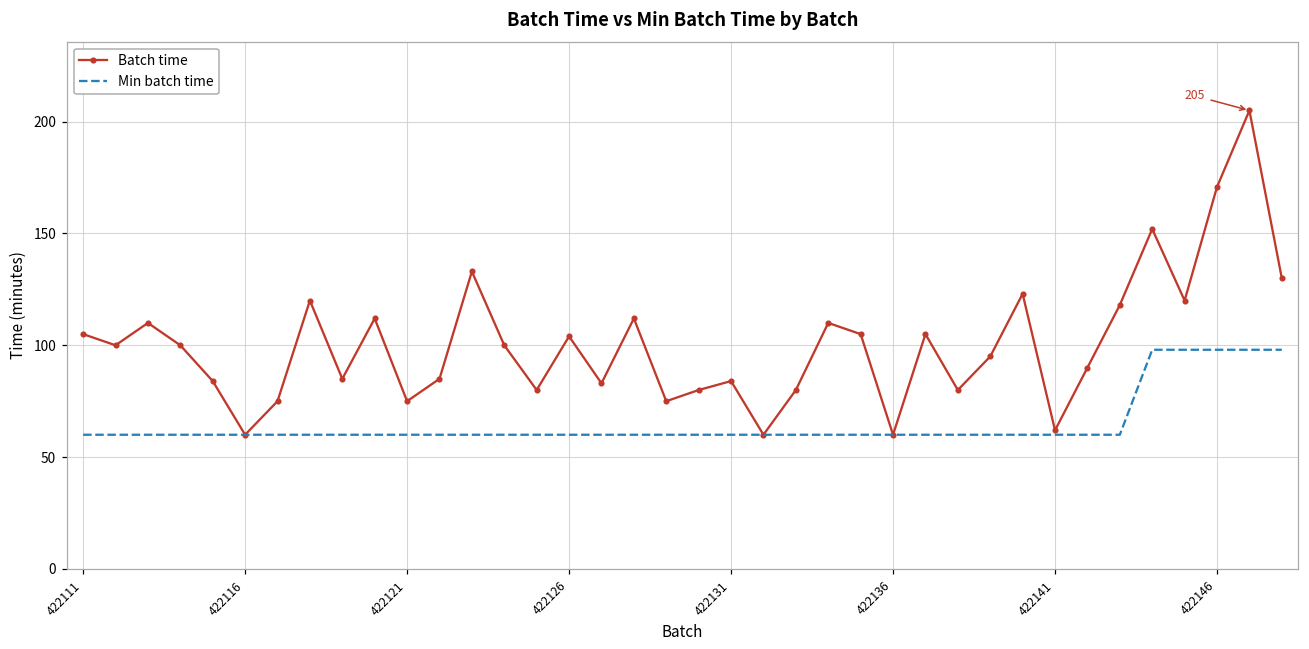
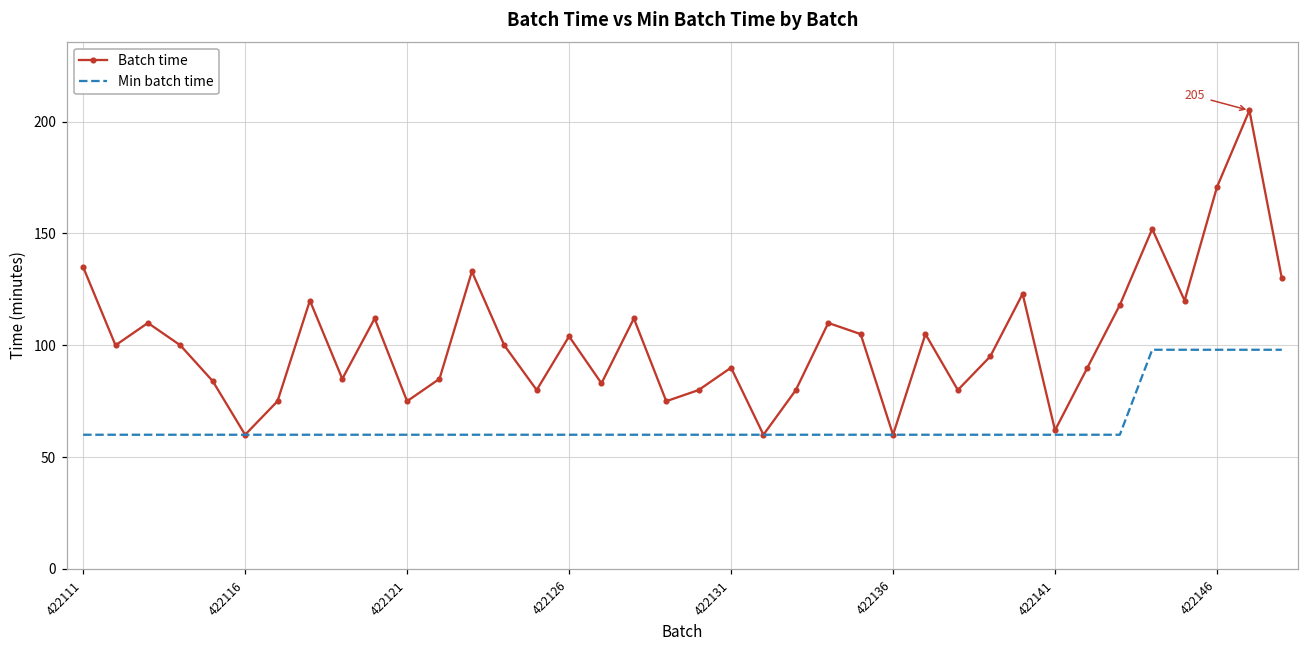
  {
    "Batch time": {
-     "422111": 105,
+     "422111": 135,
      "422121": 75,
      "422126": 104,
-     "422131": 84,
+     "422131": 90,
      "422141": 62,
      "422146": 171
    },
    "Min batch time": {
      "422111": 60,
      "422121": 60,
      "422126": 60,
      "422131": 60,
      "422141": 60,
      "422146": 98
    }
  }
